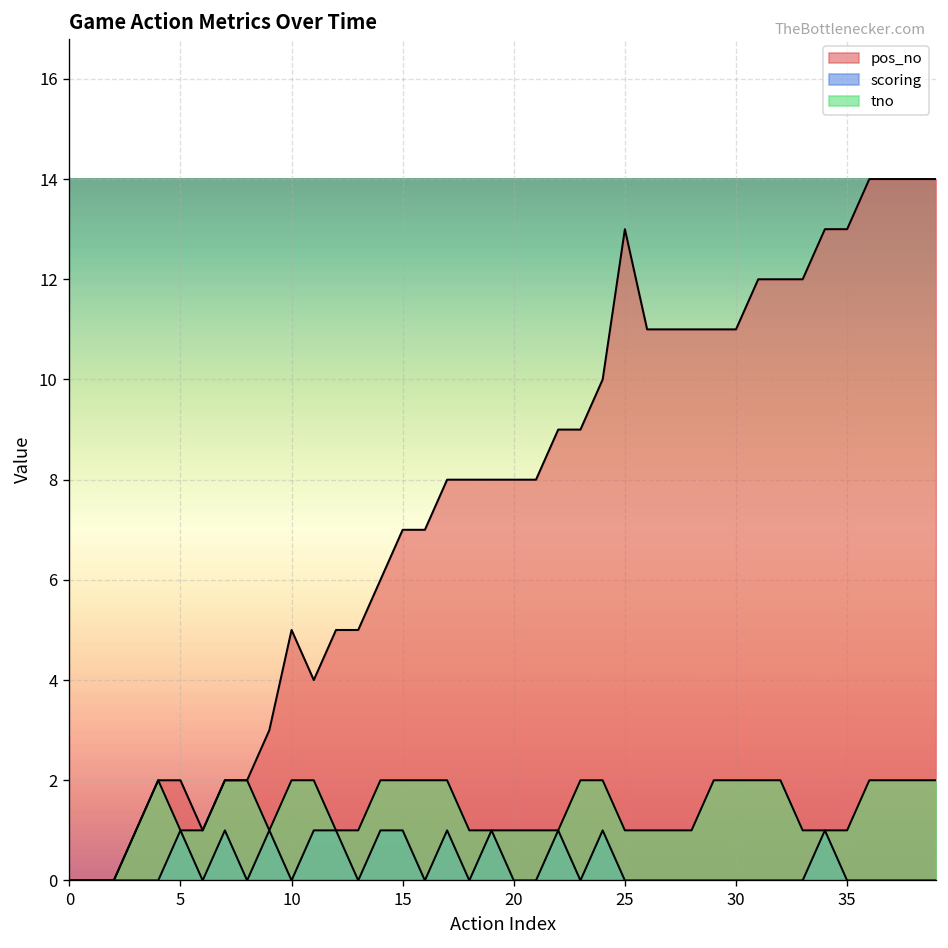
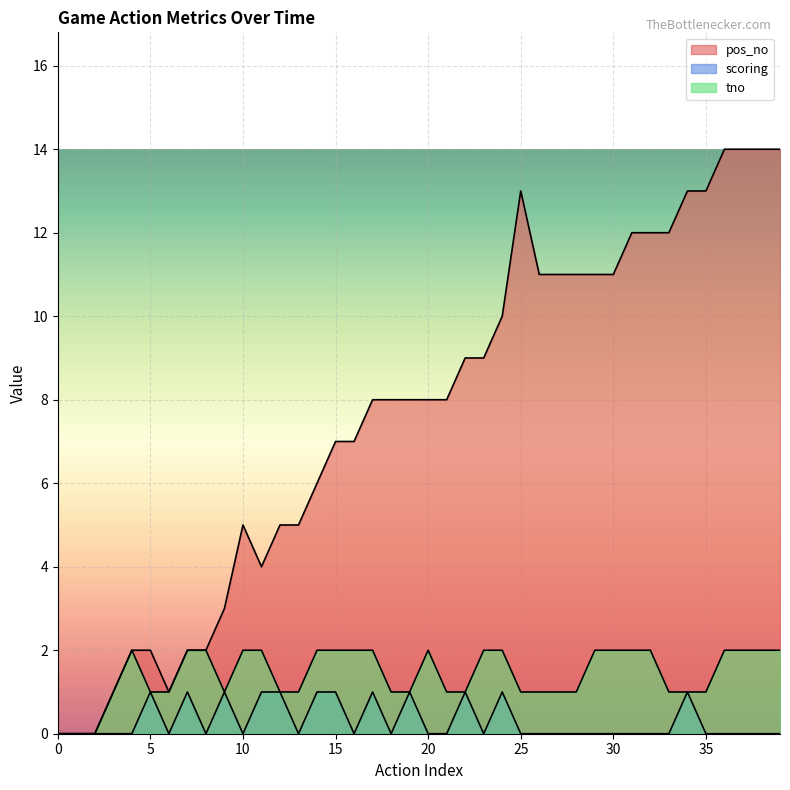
  {
    "pos_no": {
      "5": 2,
      "10": 5,
      "15": 7,
      "20": 8,
      "25": 13,
      "30": 11,
      "35": 13
    },
    "scoring": {
      "10": 0,
      "15": 1,
      "20": 0,
      "25": 0,
      "30": 0,
      "35": 0
    },
    "tno": {
      "10": 2,
      "15": 2,
-     "20": 1,
+     "20": 2,
      "25": 1,
      "30": 2,
      "35": 1
    }
  }
